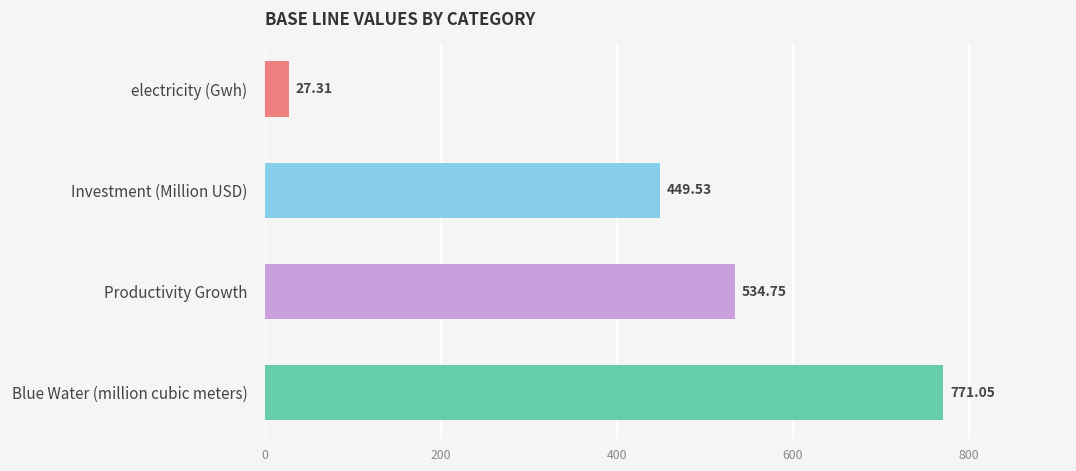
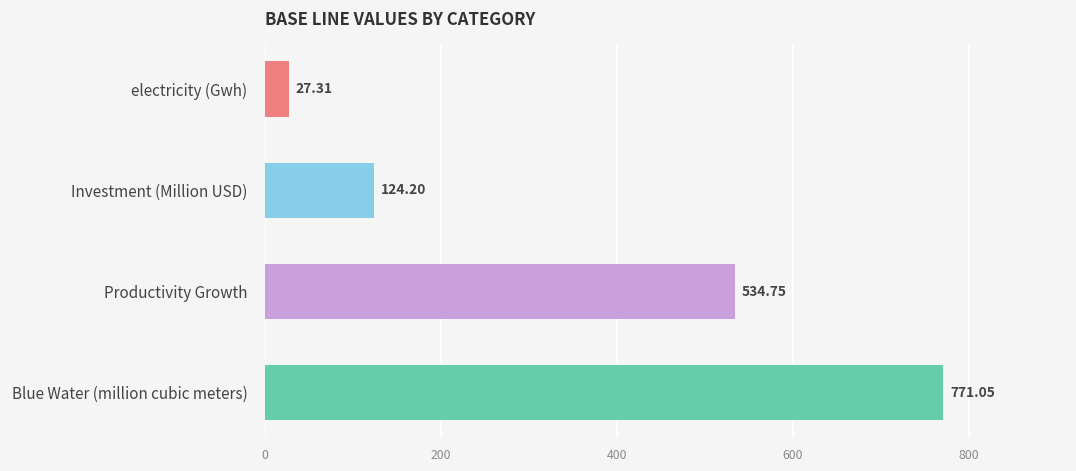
  {
    "electricity (Gwh)": 27.31,
-   "Investment (Million USD)": 449.53,
+   "Investment (Million USD)": 124.20,
    "Productivity Growth": 534.75,
    "Blue Water (million cubic meters)": 771.05
  }
